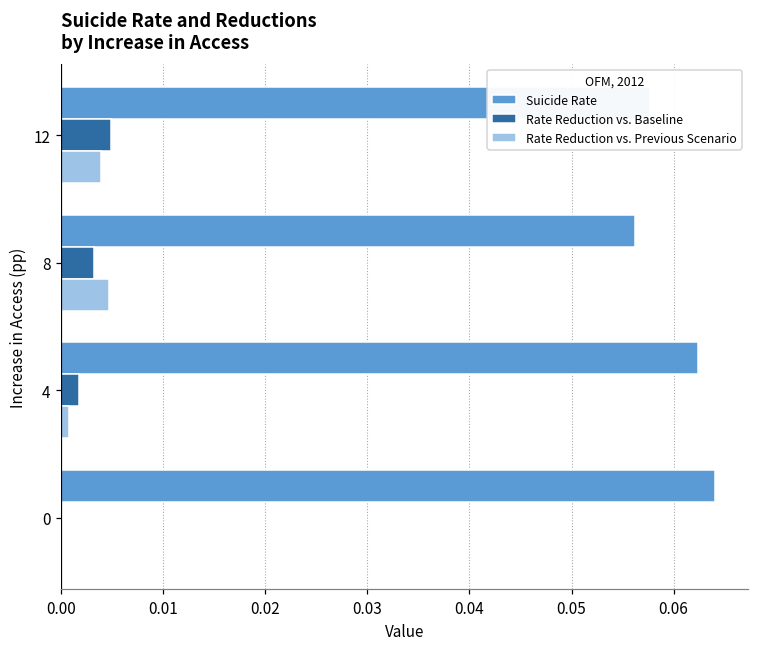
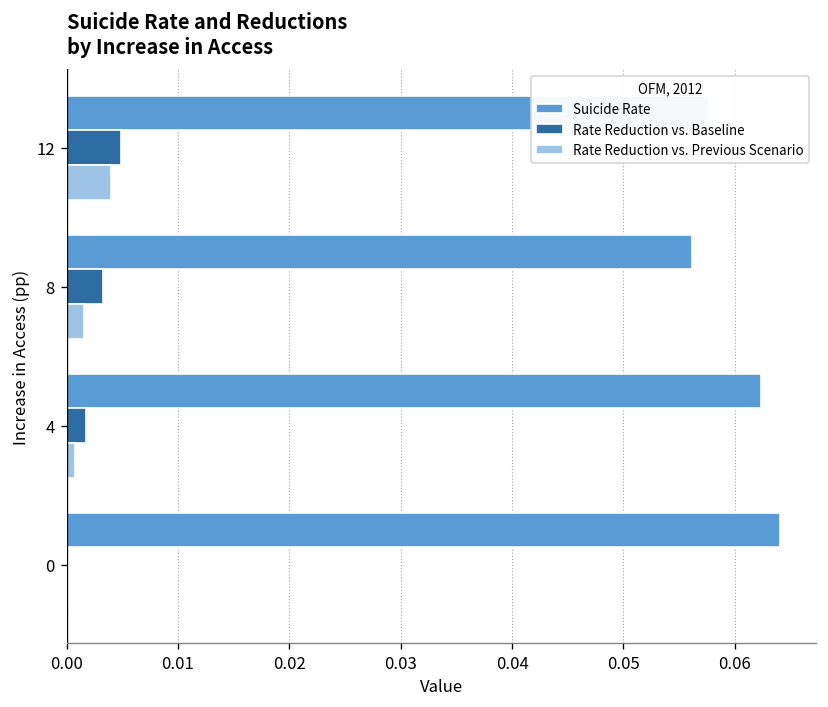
  {
    "Suicide Rate": {
      "8": 0.056,
      "4": 0.062,
      "0": 0.064
    },
    "Rate Reduction vs. Baseline": {
      "12": 0.005,
      "8": 0.003,
      "4": 0.002,
      "0": 0.000
    },
    "Rate Reduction vs. Previous Scenario": {
      "12": 0.004,
-     "8": 0.005,
+     "8": 0.002,
      "4": 0.001,
      "0": 0.000
    }
  }
